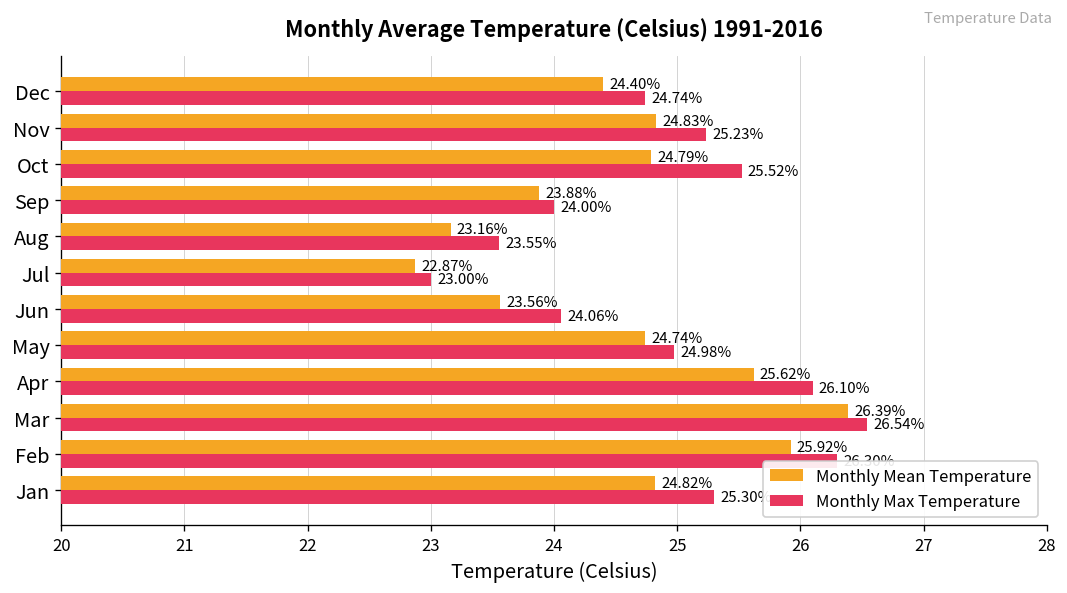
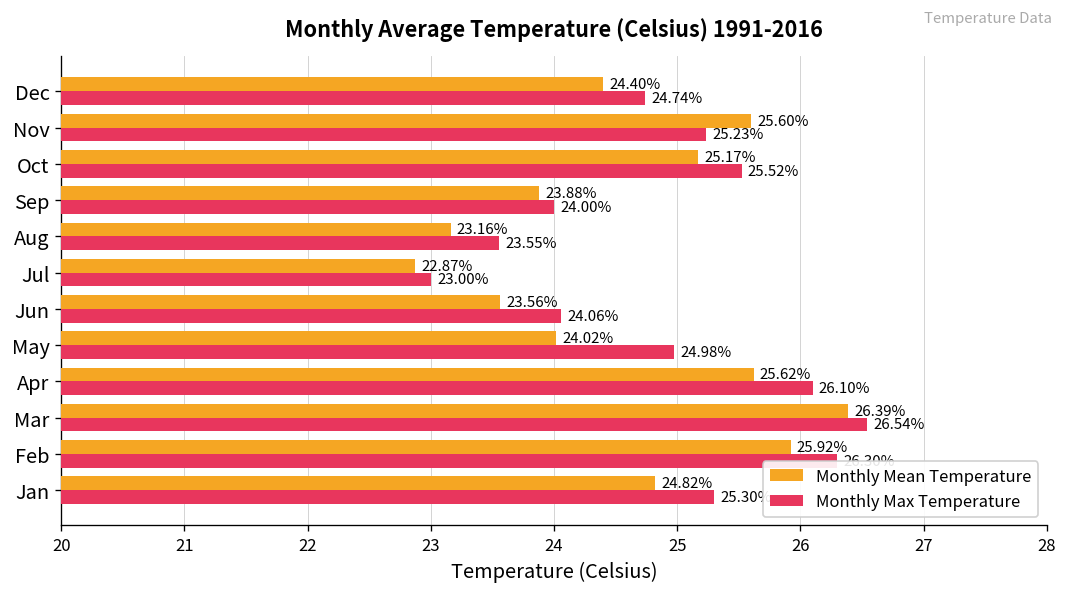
  {
    "Monthly Mean Temperature": {
      "Dec": "24.40%",
-     "Nov": "24.83%",
-     "Oct": "24.79%",
+     "Nov": "25.60%",
+     "Oct": "25.17%",
      "Sep": "23.88%",
      "Aug": "23.16%",
      "Jul": "22.87%",
      "Jun": "23.56%",
-     "May": "24.74%",
+     "May": "24.02%",
      "Apr": "25.62%",
      "Mar": "26.39%",
      "Feb": "25.92%",
      "Jan": "24.82%"
    },
    "Monthly Max Temperature": {
      "Dec": "24.74%",
      "Nov": "25.23%",
      "Oct": "25.52%",
      "Sep": "24.00%",
      "Aug": "23.55%",
      "Jul": "23.00%",
      "Jun": "24.06%",
      "May": "24.98%",
      "Apr": "26.10%",
      "Mar": "26.54%"
    }
  }
